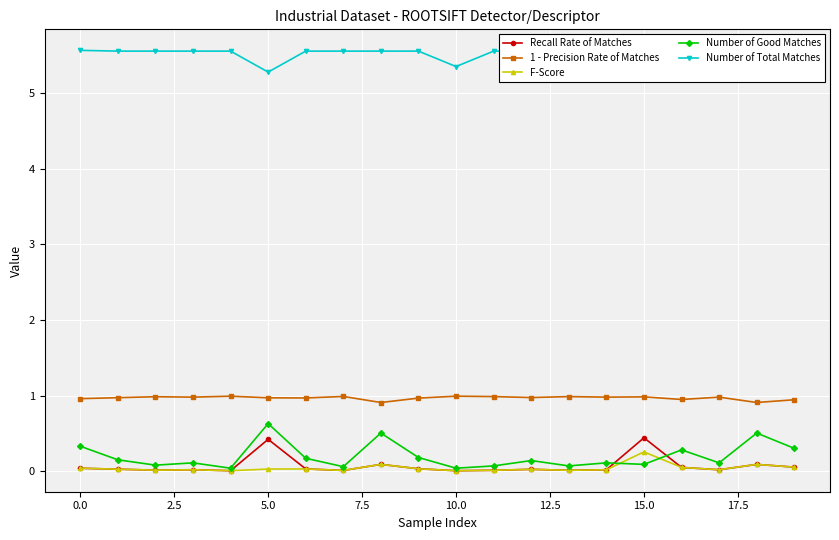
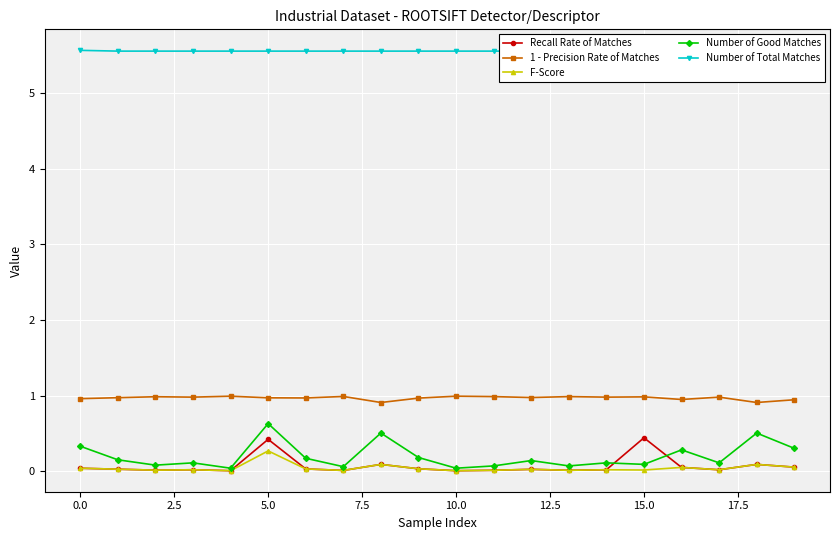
  {
    "Recall Rate of Matches": {
      "5.0": 0.4,
      "15.0": 0.4
    },
    "1 - Precision Rate of Matches": {
      "0.0": 1.0,
      "5.0": 1.0,
      "10.0": 1.0,
      "15.0": 1.0
    },
    "F-Score": {
-     "5.0": 0.0,
-     "15.0": 0.3
+     "5.0": 0.3,
+     "15.0": 0.0
    },
    "Number of Good Matches": {
      "0.0": 0.3,
      "5.0": 0.6,
      "15.0": 0.1
    },
    "Number of Total Matches": {
      "0.0": 5.6,
-     "5.0": 5.3,
-     "10.0": 5.4
+     "5.0": 5.6,
+     "10.0": 5.6
    }
  }
